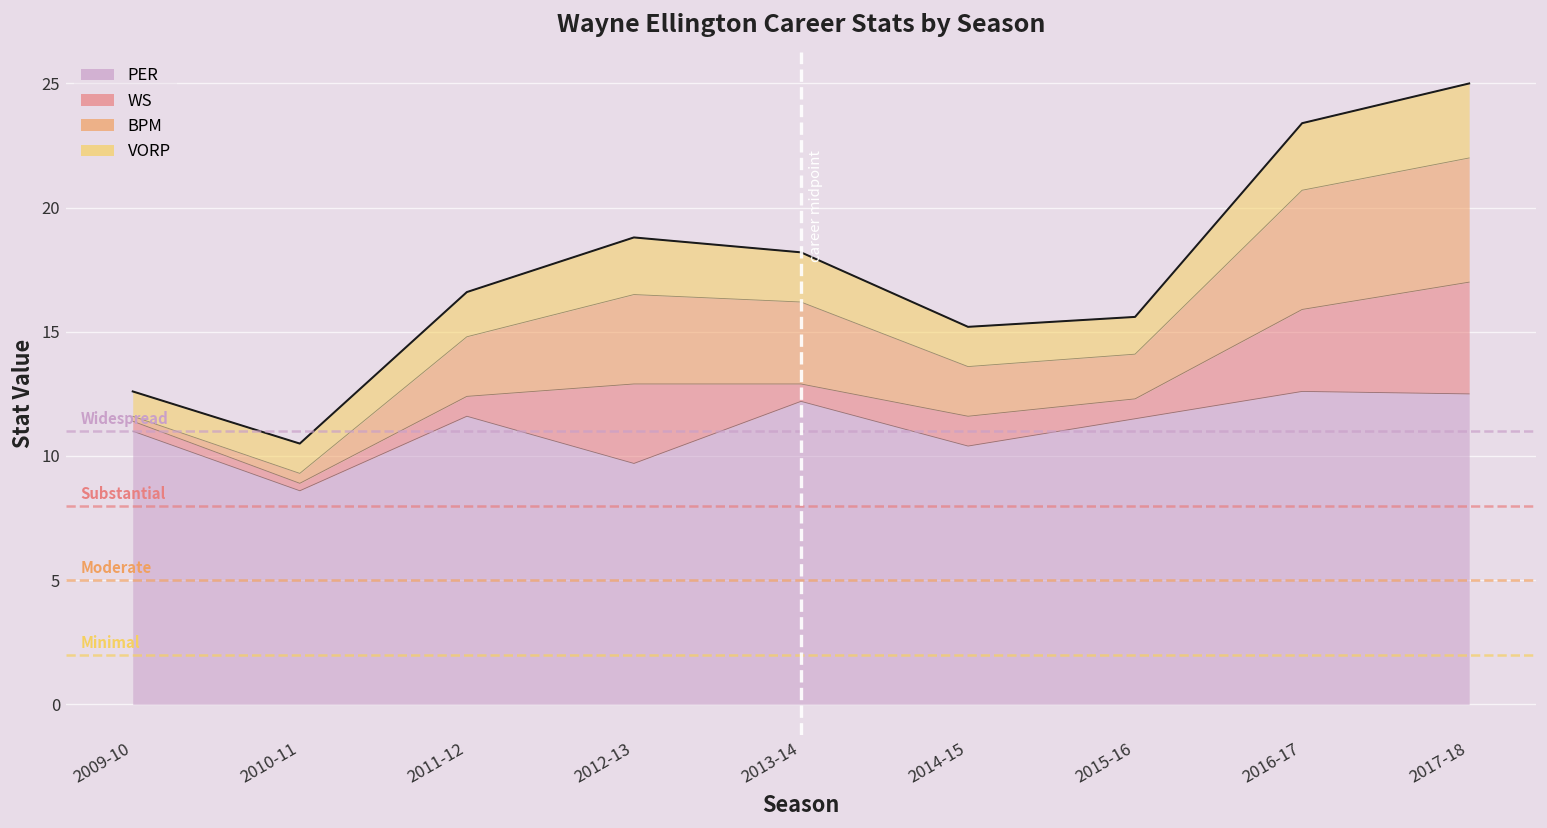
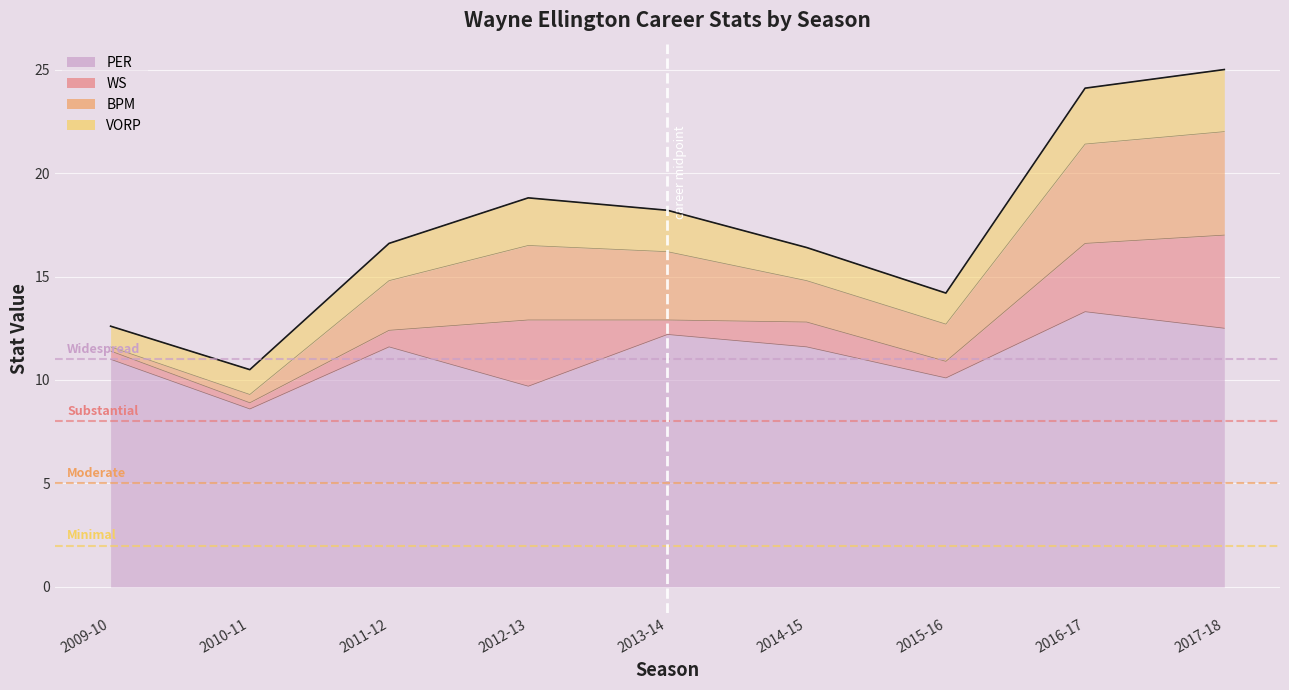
  {
    "PER": {
      "2009-10": 11.0,
      "2010-11": 8.6,
      "2011-12": 11.6,
      "2012-13": 9.7,
      "2013-14": 12.2,
-     "2014-15": 10.4,
-     "2015-16": 11.5,
-     "2016-17": 12.6,
+     "2014-15": 11.6,
+     "2015-16": 10.1,
+     "2016-17": 13.3,
      "2017-18": 12.5
    }
  }
